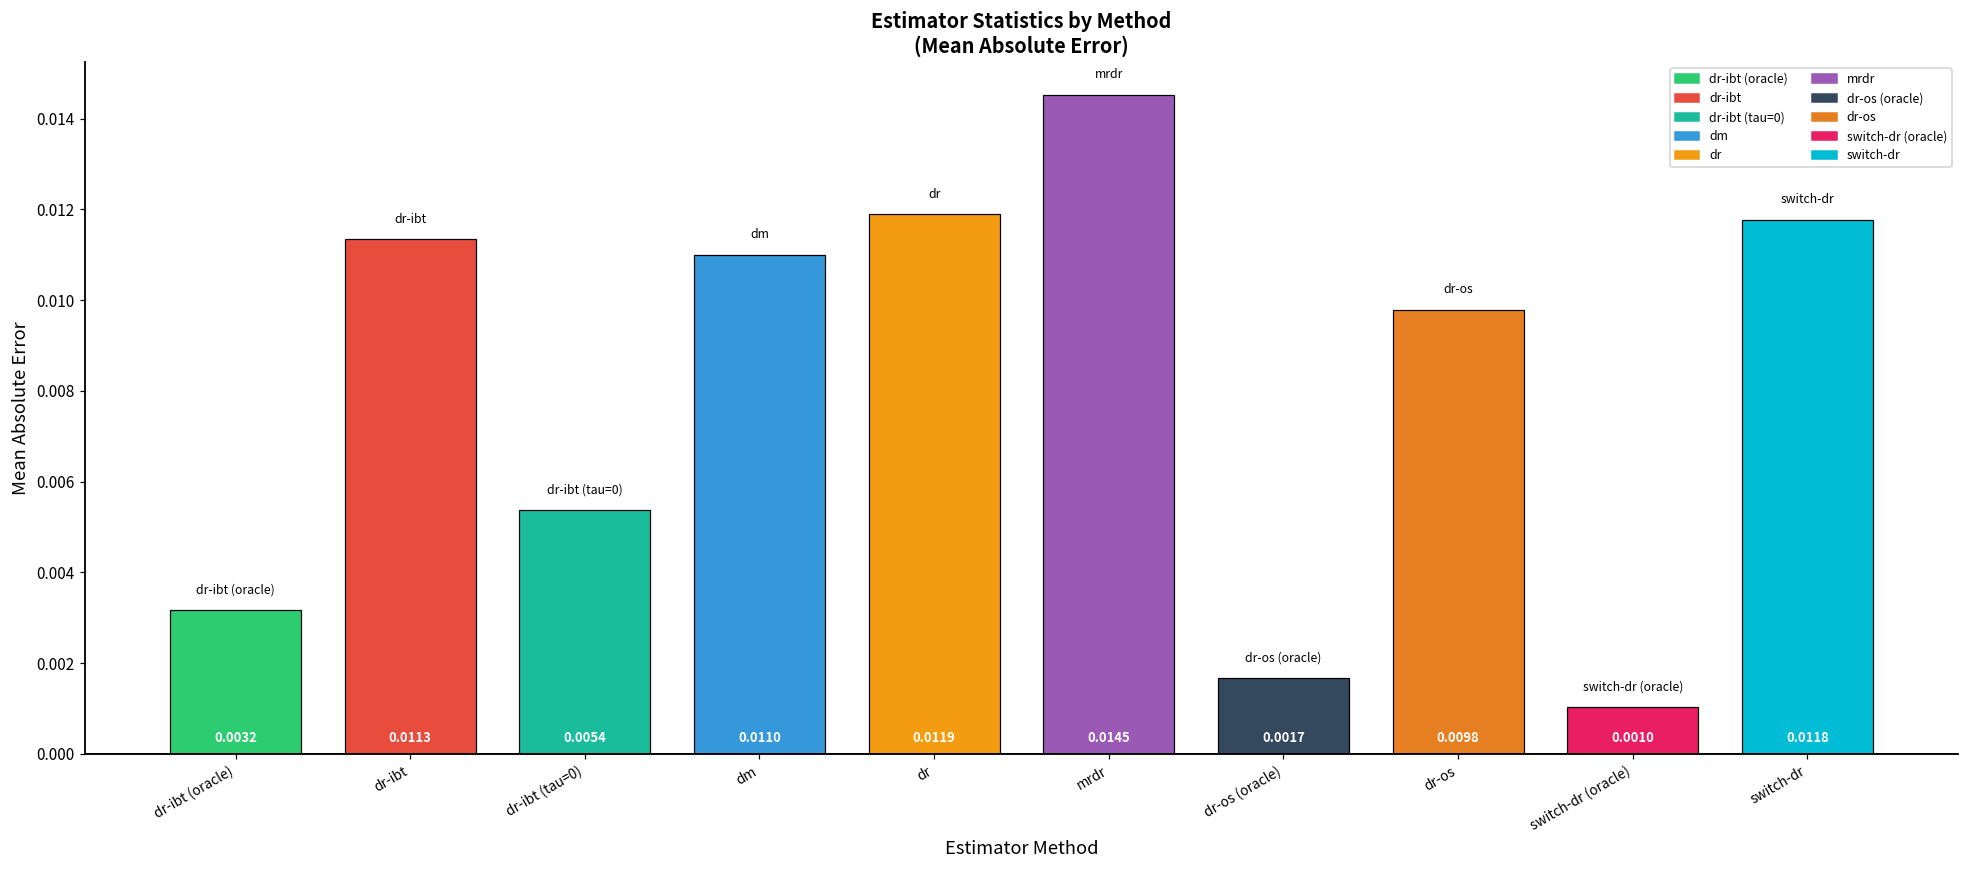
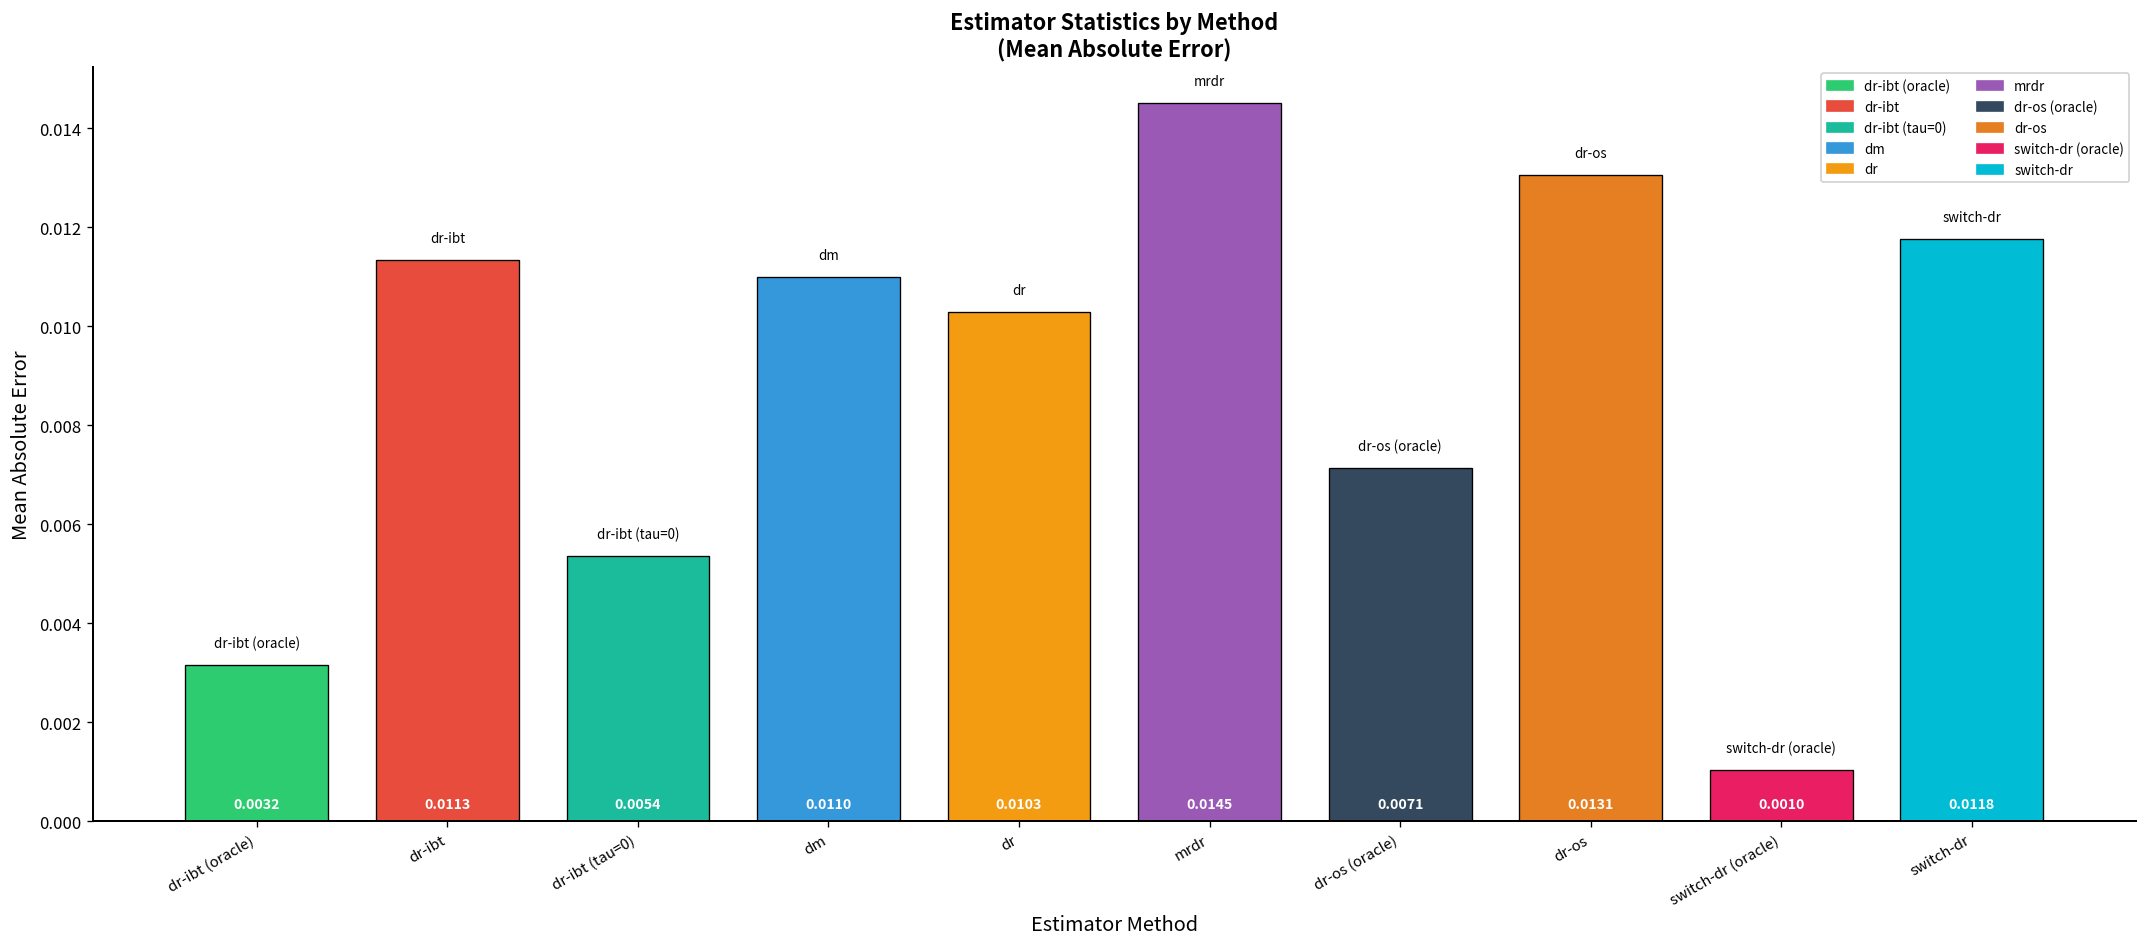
  {
    "dr-ibt (oracle)": 0.0032,
    "dr-ibt": 0.0113,
    "dr-ibt (tau=0)": 0,
    "dm": 0.0110,
-   "dr": 0.0119,
+   "dr": 0.0103,
    "mrdr": 0.0145,
-   "dr-os (oracle)": 0.0017,
-   "dr-os": 0.0098,
+   "dr-os (oracle)": 0.0071,
+   "dr-os": 0.0131,
    "switch-dr (oracle)": 0.0010,
    "switch-dr": 0.0118
  }
